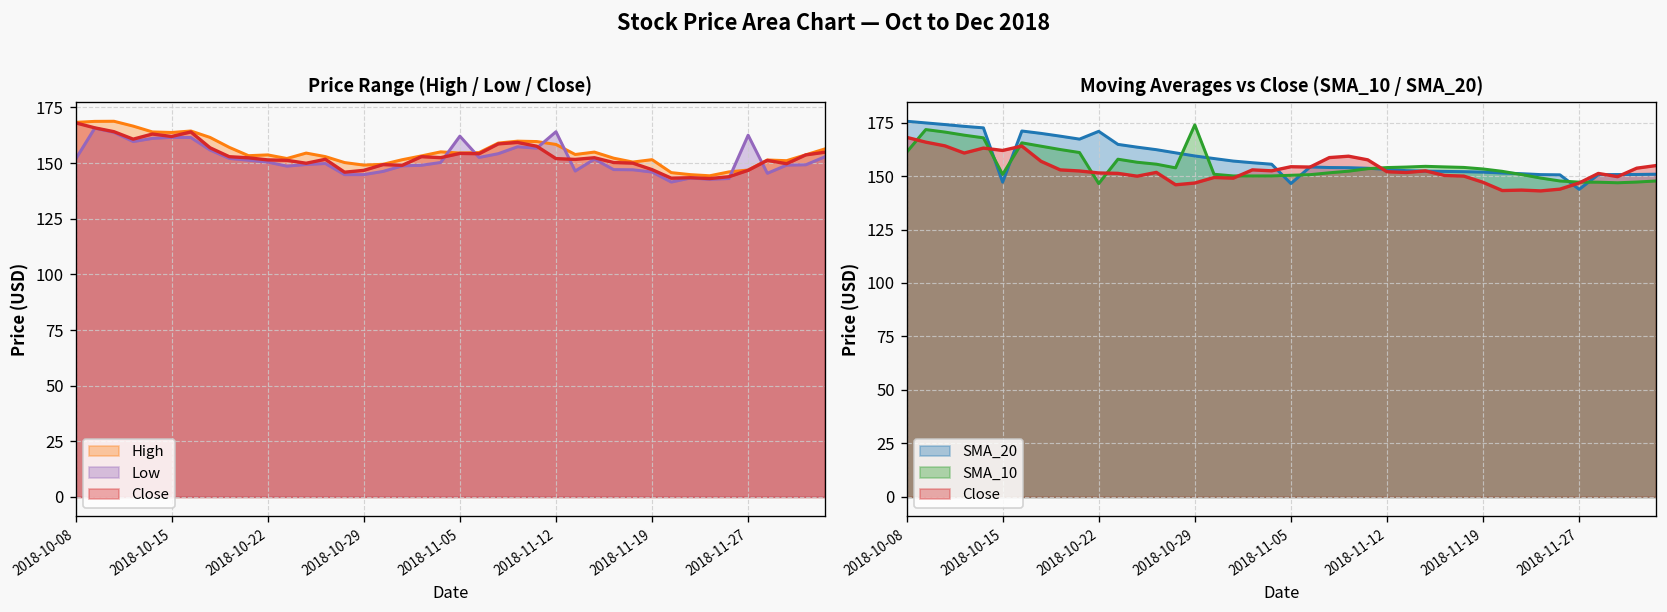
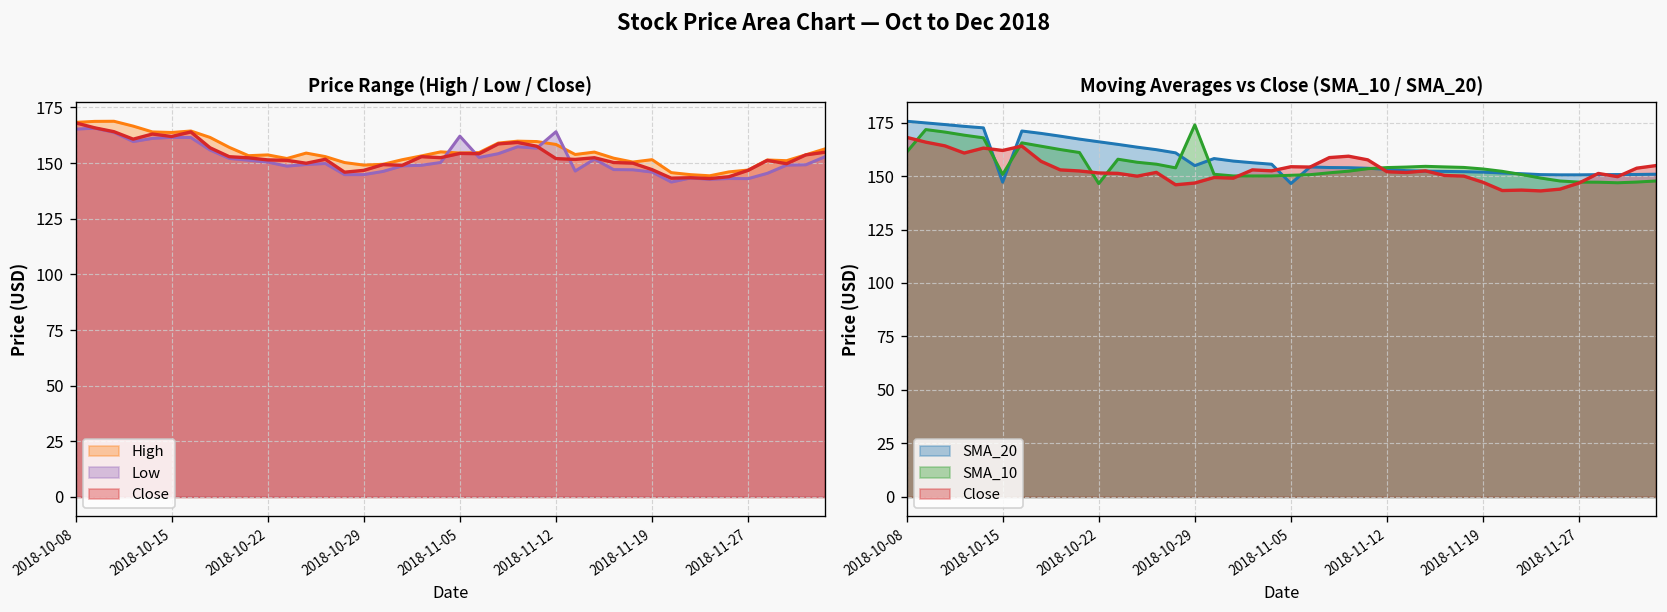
  {
    "Price Range (High / Low / Close)": {
      "Low": {
-       "2018-10-08": 152,
+       "2018-10-08": 165,
        "2018-10-29": 145,
        "2018-11-05": 162,
        "2018-11-12": 164,
-       "2018-11-27": 163
+       "2018-11-27": 143
      }
    },
    "Moving Averages vs Close (SMA_10 / SMA_20)": {
      "SMA_20": {
        "2018-10-08": 176,
        "2018-10-15": 147,
-       "2018-10-22": 171,
-       "2018-10-29": 159,
+       "2018-10-22": 166,
+       "2018-10-29": 155,
        "2018-11-05": 146,
        "2018-11-19": 152,
-       "2018-11-27": 144
+       "2018-11-27": 151
      },
      "SMA_10": {
        "2018-10-08": 161,
        "2018-10-15": 151,
        "2018-10-22": 146,
        "2018-10-29": 174,
        "2018-11-05": 150,
        "2018-11-19": 153
      },
      "Close": {
        "2018-10-08": 168,
        "2018-10-15": 162,
        "2018-10-22": 151,
        "2018-10-29": 147,
        "2018-11-05": 154,
        "2018-11-19": 147
      }
    }
  }
